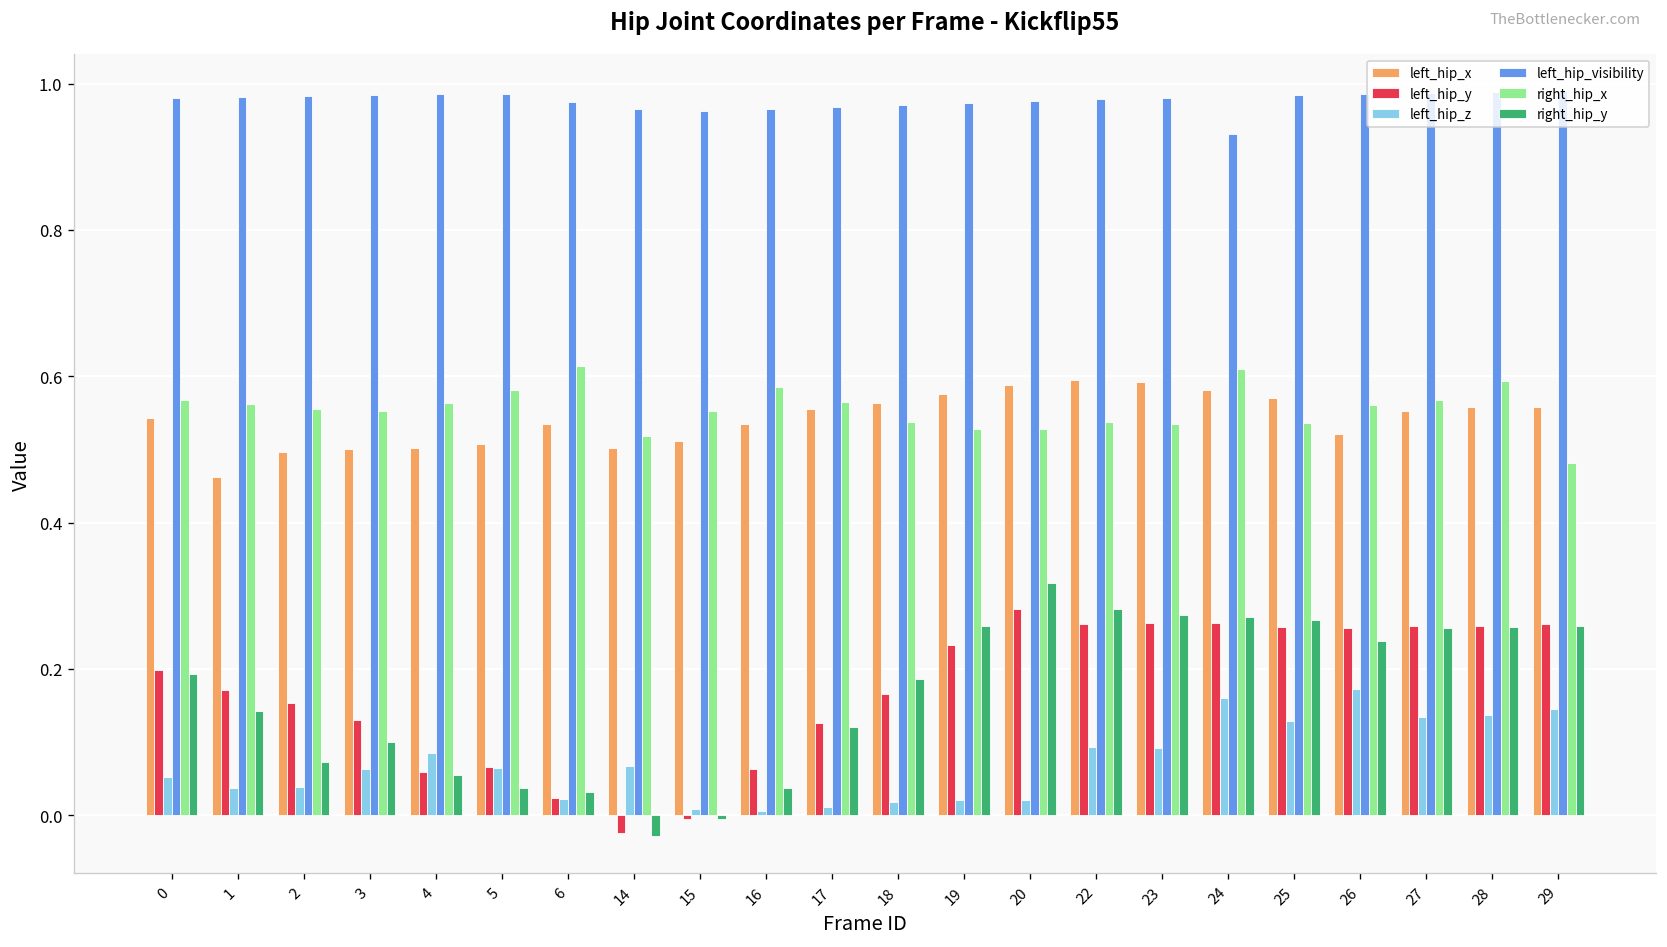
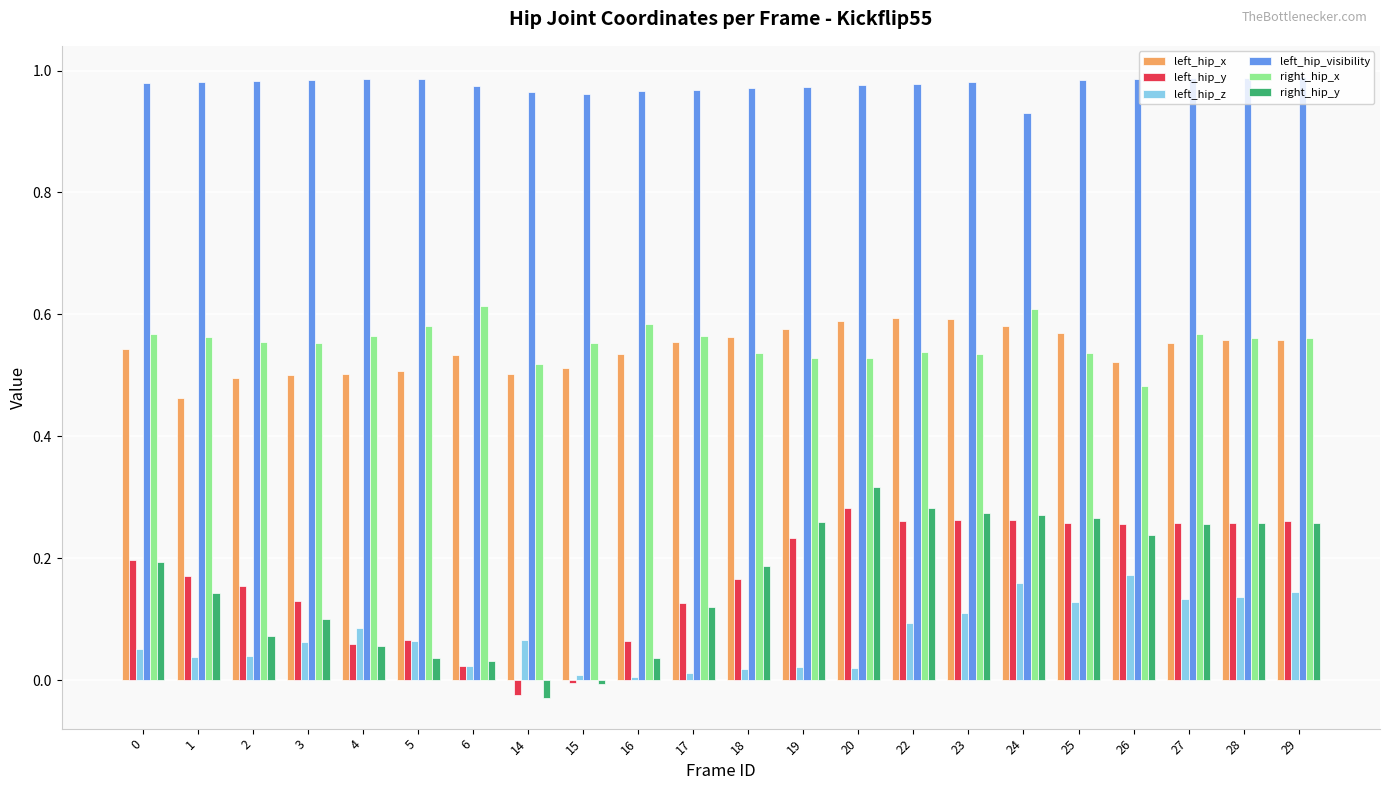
  {
    "left_hip_x": {
      "0": 0.54,
      "1": 0.46,
      "2": 0.50,
      "3": 0.50,
      "4": 0.50,
      "5": 0.51,
      "6": 0.53,
      "14": 0.50,
      "15": 0.51,
      "16": 0.54,
      "17": 0.56,
      "18": 0.56,
      "19": 0.58,
      "20": 0.59,
      "22": 0.59,
      "23": 0.59,
      "24": 0.58,
      "25": 0.57,
      "26": 0.52,
      "27": 0.55,
      "28": 0.56,
      "29": 0.56
    },
    "left_hip_y": {
      "0": 0.20,
      "1": 0.17,
      "2": 0.15,
      "3": 0.13,
      "4": 0.06,
      "5": 0.07,
      "6": 0.02,
      "14": -0.02,
      "15": -0.01,
      "16": 0.06,
      "17": 0.13,
      "18": 0.17,
      "19": 0.23,
      "20": 0.28,
      "22": 0.26,
      "23": 0.26,
      "24": 0.26,
      "25": 0.26,
      "26": 0.26,
      "27": 0.26,
      "28": 0.26,
      "29": 0.26
    },
    "left_hip_z": {
      "0": 0.05,
      "1": 0.04,
      "2": 0.04,
      "3": 0.06,
      "4": 0.08,
      "5": 0.06,
      "6": 0.02,
      "14": 0.07,
      "15": 0.01,
      "16": 0.01,
      "17": 0.01,
      "18": 0.02,
      "19": 0.02,
      "20": 0.02,
      "22": 0.09,
-     "23": 0.09,
+     "23": 0.11,
      "24": 0.16,
      "25": 0.13,
      "26": 0.17,
      "27": 0.13,
      "28": 0.14,
      "29": 0.14
    },
    "left_hip_visibility": {
      "0": 0.98,
      "1": 0.98,
      "2": 0.98,
      "3": 0.98,
      "4": 0.99,
      "5": 0.99,
      "6": 0.97,
      "14": 0.97,
      "15": 0.96,
      "16": 0.97,
      "17": 0.97,
      "18": 0.97,
      "19": 0.97,
      "20": 0.98,
      "22": 0.98,
      "23": 0.98,
      "24": 0.93,
      "25": 0.98,
      "26": 0.99
    },
    "right_hip_x": {
      "0": 0.57,
      "1": 0.56,
      "2": 0.56,
      "3": 0.55,
      "4": 0.56,
      "5": 0.58,
      "6": 0.61,
      "14": 0.52,
      "15": 0.55,
      "16": 0.58,
      "17": 0.56,
      "18": 0.54,
      "19": 0.53,
      "20": 0.53,
      "22": 0.54,
      "23": 0.54,
      "24": 0.61,
      "25": 0.54,
-     "26": 0.56,
+     "26": 0.48,
      "27": 0.57,
-     "28": 0.59,
-     "29": 0.48
+     "28": 0.56,
+     "29": 0.56
    },
    "right_hip_y": {
      "0": 0.19,
      "1": 0.14,
      "2": 0.07,
      "3": 0.10,
      "4": 0.06,
      "5": 0.04,
      "6": 0.03,
      "14": -0.03,
      "15": -0.01,
      "16": 0.04,
      "17": 0.12,
      "18": 0.19,
      "19": 0.26,
      "20": 0.32,
      "22": 0.28,
      "23": 0.27,
      "24": 0.27,
      "25": 0.27,
      "26": 0.24,
      "27": 0.26,
      "28": 0.26,
      "29": 0.26
    }
  }
